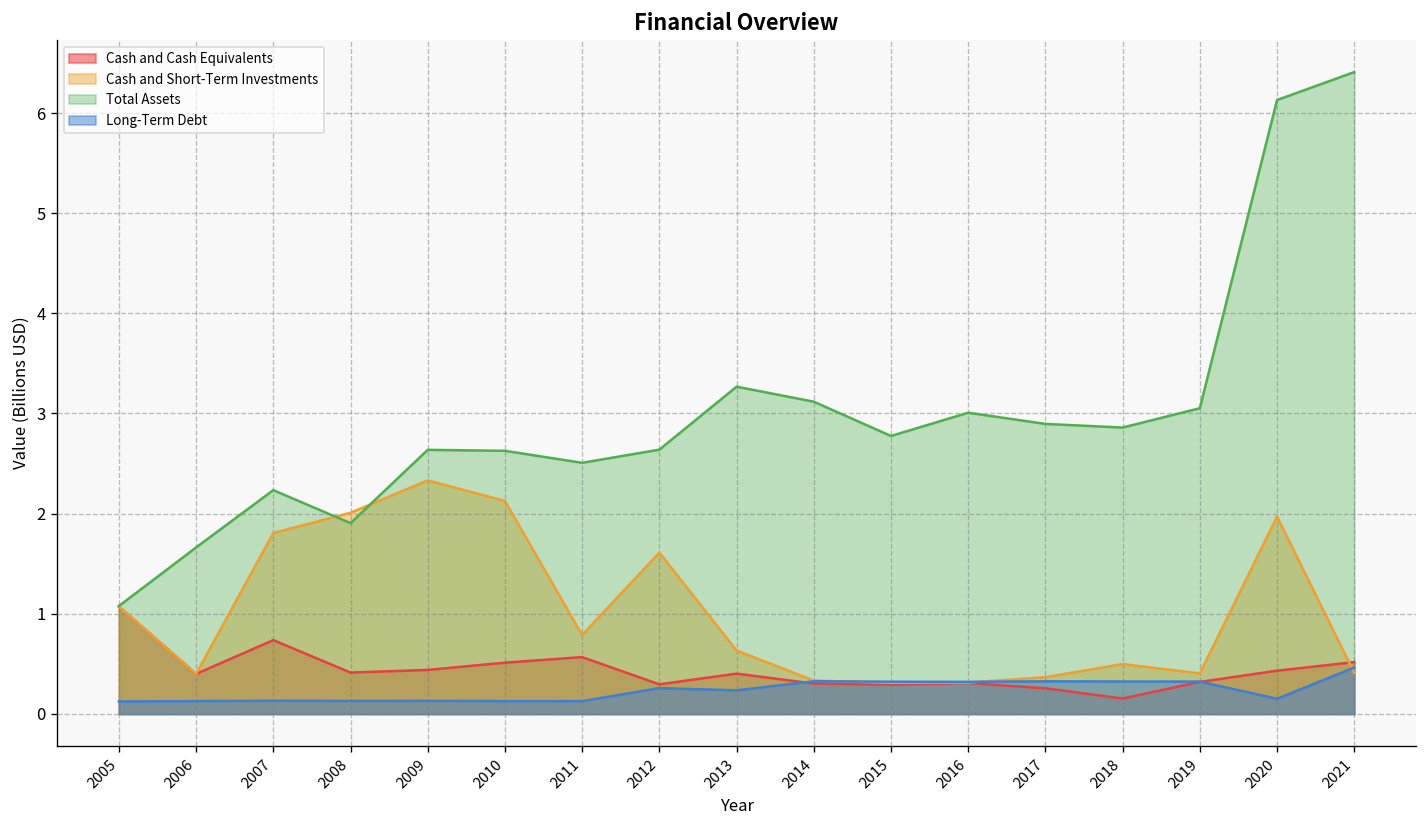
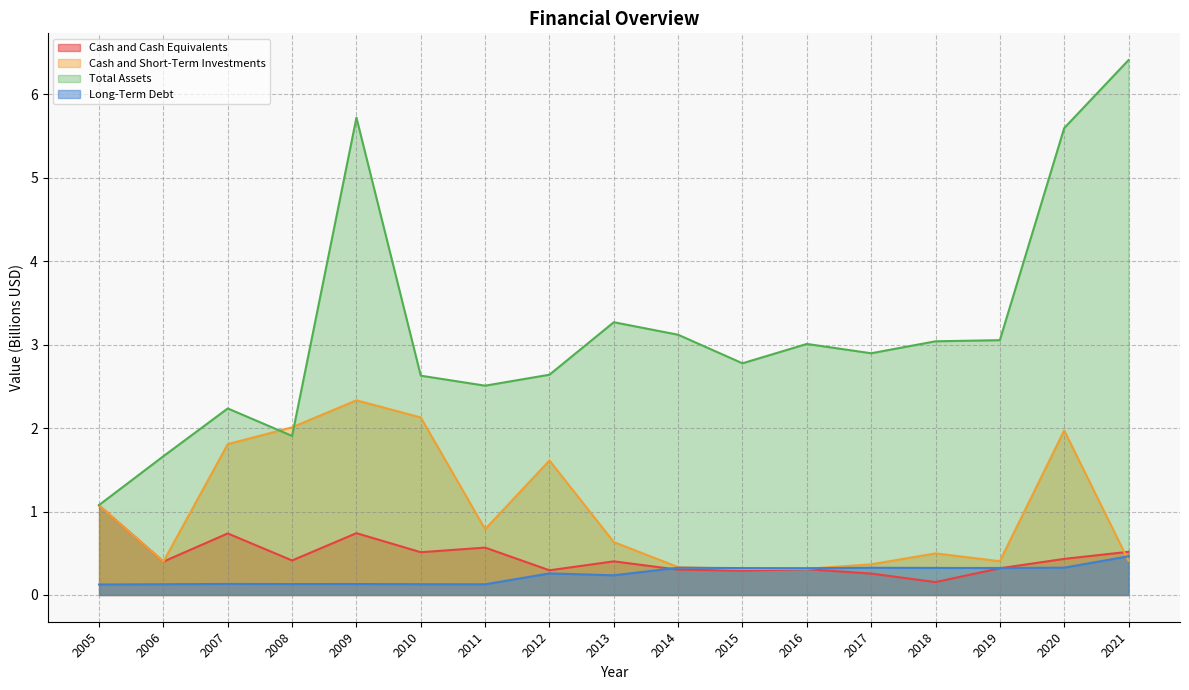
  {
    "Cash and Cash Equivalents": {
      "2007": 0.7,
      "2008": 0.4,
-     "2009": 0.4,
+     "2009": 0.7,
      "2010": 0.5,
      "2011": 0.6,
      "2012": 0.3,
      "2013": 0.4,
      "2017": 0.3,
      "2018": 0.2,
      "2020": 0.4,
      "2021": 0.5
    },
    "Cash and Short-Term Investments": {
      "2007": 1.8,
      "2008": 2.0,
      "2009": 2.3,
      "2010": 2.1,
      "2011": 0.8,
      "2012": 1.6,
      "2013": 0.6,
      "2017": 0.4,
      "2018": 0.5,
      "2019": 0.4,
      "2020": 2.0,
      "2021": 0.4
    },
    "Total Assets": {
      "2006": 1.7,
      "2007": 2.2,
      "2008": 1.9,
-     "2009": 2.6,
+     "2009": 5.7,
      "2010": 2.6,
      "2011": 2.5,
      "2012": 2.6,
      "2013": 3.3,
      "2014": 3.1,
      "2015": 2.8,
      "2016": 3.0,
      "2017": 2.9,
-     "2018": 2.9,
+     "2018": 3.0,
      "2019": 3.1,
-     "2020": 6.1,
+     "2020": 5.6,
      "2021": 6.4
    },
    "Long-Term Debt": {
      "2005": 0.1,
      "2006": 0.1,
      "2007": 0.1,
      "2008": 0.1,
      "2009": 0.1,
      "2010": 0.1,
      "2011": 0.1,
      "2012": 0.3,
      "2013": 0.2,
      "2017": 0.3,
      "2018": 0.3,
-     "2020": 0.2,
+     "2020": 0.3,
      "2021": 0.5
    }
  }
